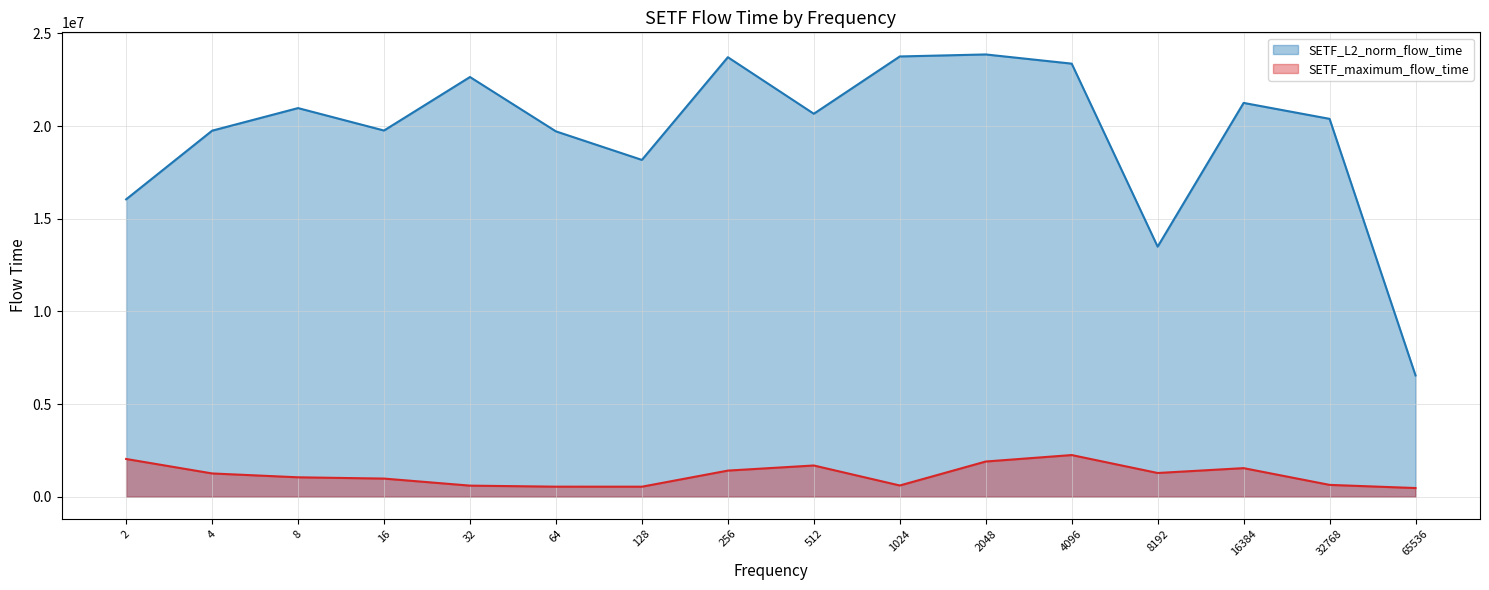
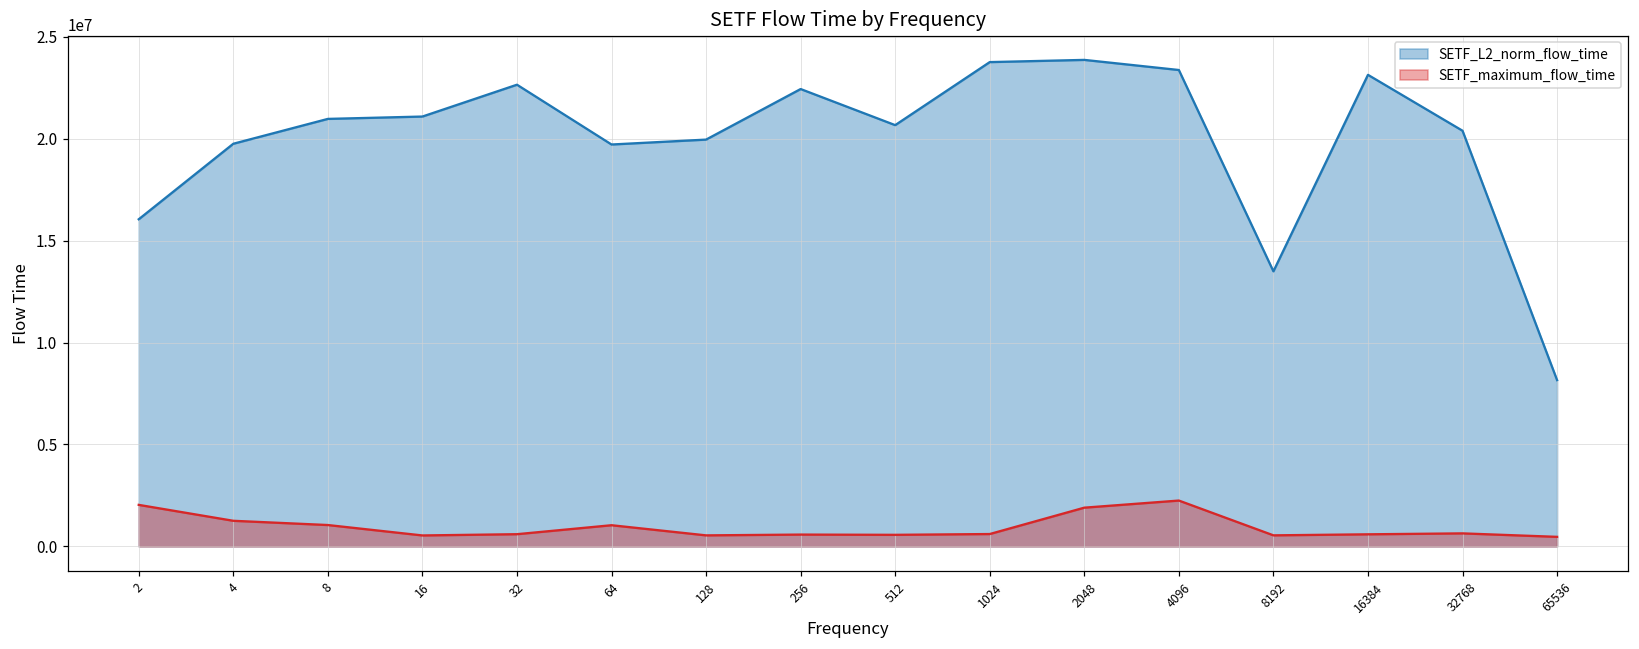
  {
    "SETF_L2_norm_flow_time": {
      "2": 16000000,
      "4": 19800000,
      "8": 21000000,
-     "16": 19800000,
+     "16": 21100000,
      "32": 22600000,
      "64": 19700000,
-     "128": 18200000,
-     "256": 23700000,
+     "128": 20000000,
+     "256": 22400000,
      "512": 20700000,
      "1024": 23800000,
      "2048": 23900000,
      "4096": 23400000,
      "8192": 13500000,
-     "16384": 21200000,
+     "16384": 23100000,
      "32768": 20400000,
-     "65536": 6500000
+     "65536": 8200000
    },
    "SETF_maximum_flow_time": {
      "2": 2000000,
      "4": 1300000,
      "8": 1000000,
-     "16": 1000000,
+     "16": 500000,
      "32": 600000,
-     "64": 500000,
+     "64": 1000000,
      "128": 500000,
-     "256": 1400000,
-     "512": 1700000,
+     "256": 600000,
+     "512": 600000,
      "1024": 600000,
      "2048": 1900000,
      "4096": 2200000,
-     "8192": 1300000,
-     "16384": 1500000,
+     "8192": 500000,
+     "16384": 600000,
      "32768": 600000,
      "65536": 500000
    }
  }
